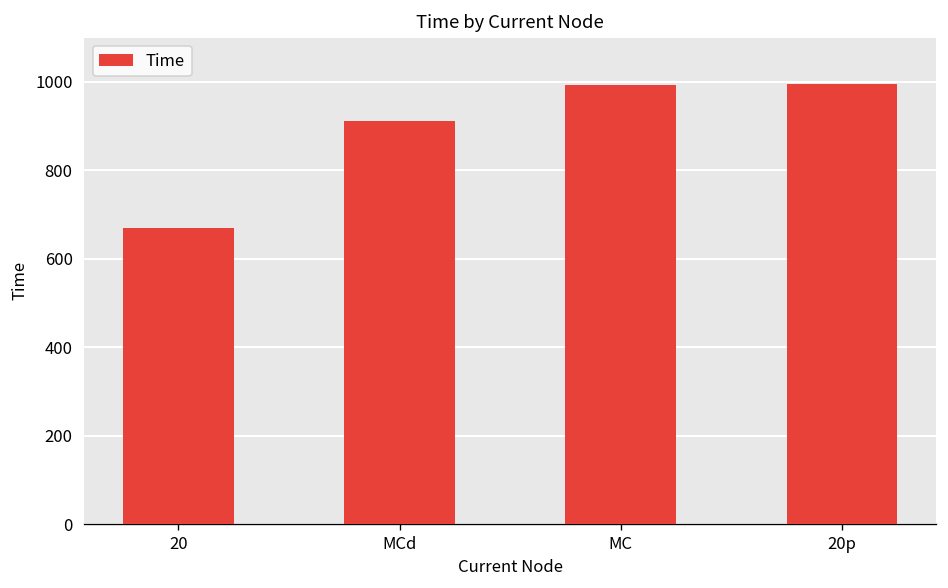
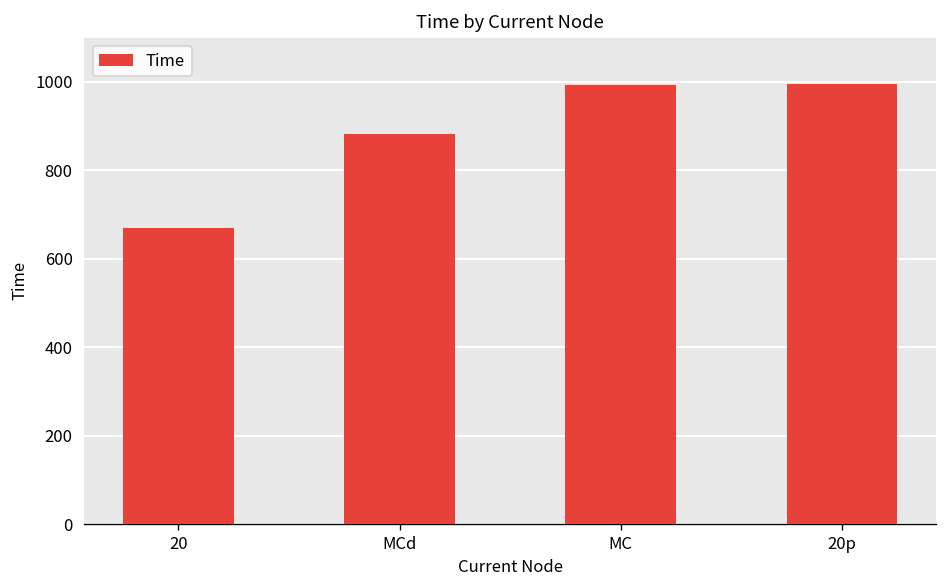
  {
    "20": 670,
-   "MCd": 910,
+   "MCd": 880,
    "MC": 990,
    "20p": 990
  }
